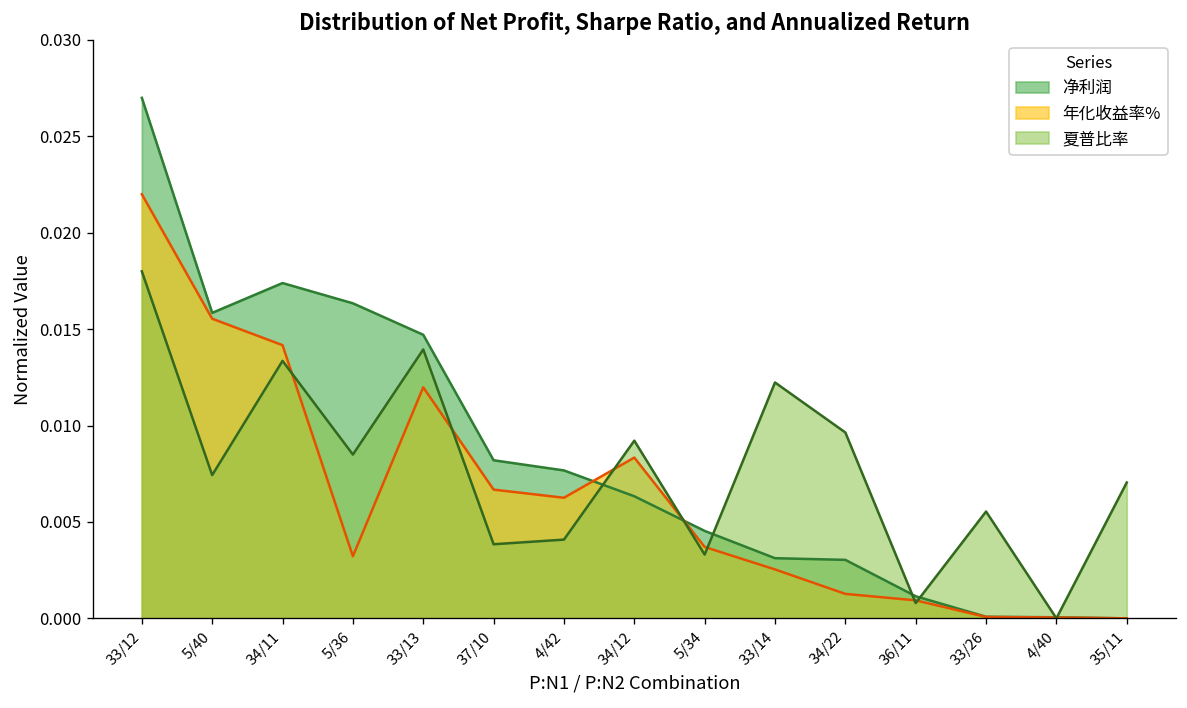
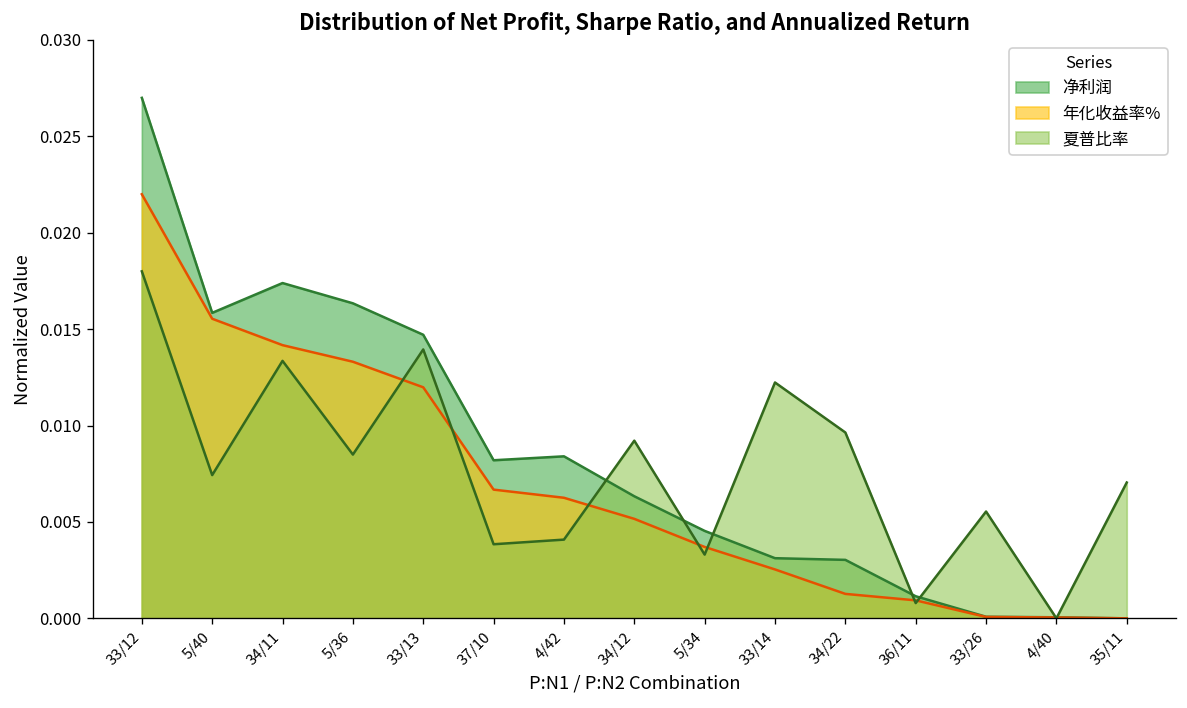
  {
    "净利润": {
      "33/12": 0.0270,
      "5/40": 0.0158,
      "34/11": 0.0174,
      "5/36": 0.0163,
      "33/13": 0.0147,
      "37/10": 0.0082,
-     "4/42": 0.0077,
+     "4/42": 0.0084,
      "34/12": 0.0063,
      "5/34": 0.0045,
      "33/14": 0.0031,
      "34/22": 0.0030,
      "36/11": 0.0011
    },
    "年化收益率%": {
      "33/12": 0.0220,
      "5/40": 0.0155,
      "34/11": 0.0142,
-     "5/36": 0.0032,
+     "5/36": 0.0133,
      "33/13": 0.0120,
      "37/10": 0.0067,
      "4/42": 0.0063,
-     "34/12": 0.0083,
+     "34/12": 0.0052,
      "5/34": 0.0037,
      "33/14": 0.0025,
      "34/22": 0.0013
    },
    "夏普比率": {
      "33/12": 0.0180,
      "5/40": 0.0074,
      "34/11": 0.0134,
      "5/36": 0.0085,
      "33/13": 0.0139,
      "37/10": 0.0038,
      "4/42": 0.0041,
      "34/12": 0.0092,
      "5/34": 0.0033,
      "33/14": 0.0122,
      "34/22": 0.0096,
      "33/26": 0.0055,
      "35/11": 0.0070
    }
  }
